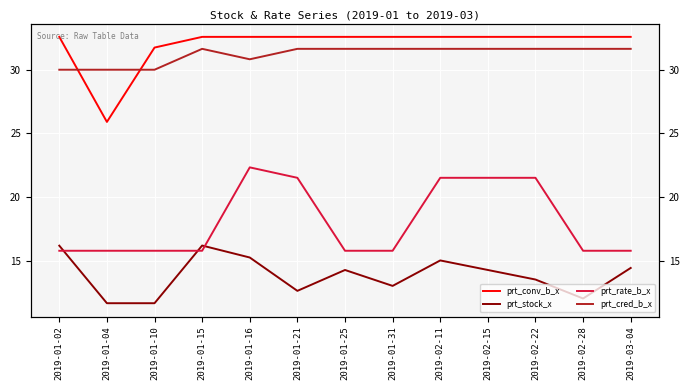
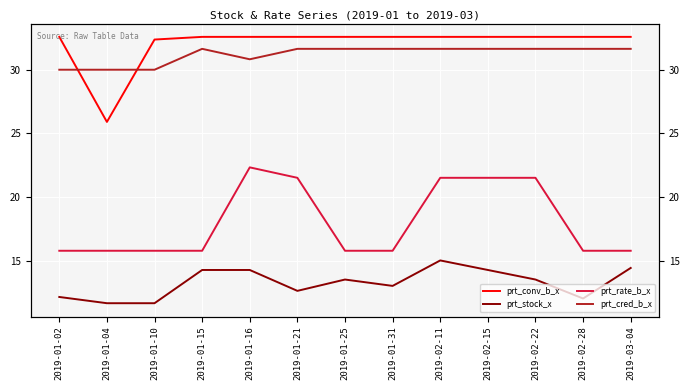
  {
    "prt_conv_b_x": {
      "2019-01-02": 32.6,
      "2019-01-04": 25.9,
-     "2019-01-10": 31.7,
+     "2019-01-10": 32.4,
      "2019-01-15": 32.6,
      "2019-01-16": 32.6,
      "2019-01-21": 32.6,
      "2019-01-25": 32.6,
      "2019-01-31": 32.6,
      "2019-02-11": 32.6,
      "2019-02-15": 32.6,
      "2019-02-22": 32.6,
      "2019-02-28": 32.6,
      "2019-03-04": 32.6
    },
    "prt_stock_x": {
-     "2019-01-02": 16.2,
+     "2019-01-02": 12.2,
      "2019-01-04": 11.7,
      "2019-01-10": 11.7,
-     "2019-01-15": 16.2,
-     "2019-01-16": 15.3,
+     "2019-01-15": 14.3,
+     "2019-01-16": 14.3,
      "2019-01-21": 12.6,
-     "2019-01-25": 14.3,
+     "2019-01-25": 13.5,
      "2019-01-31": 13.0,
      "2019-02-11": 15.0,
      "2019-02-15": 14.3,
      "2019-02-22": 13.5,
      "2019-03-04": 14.4
    }
  }
